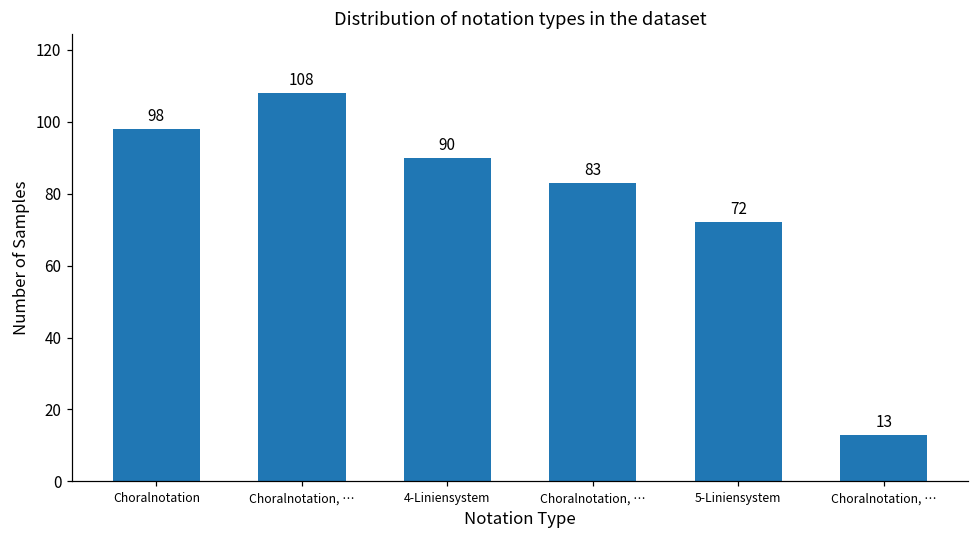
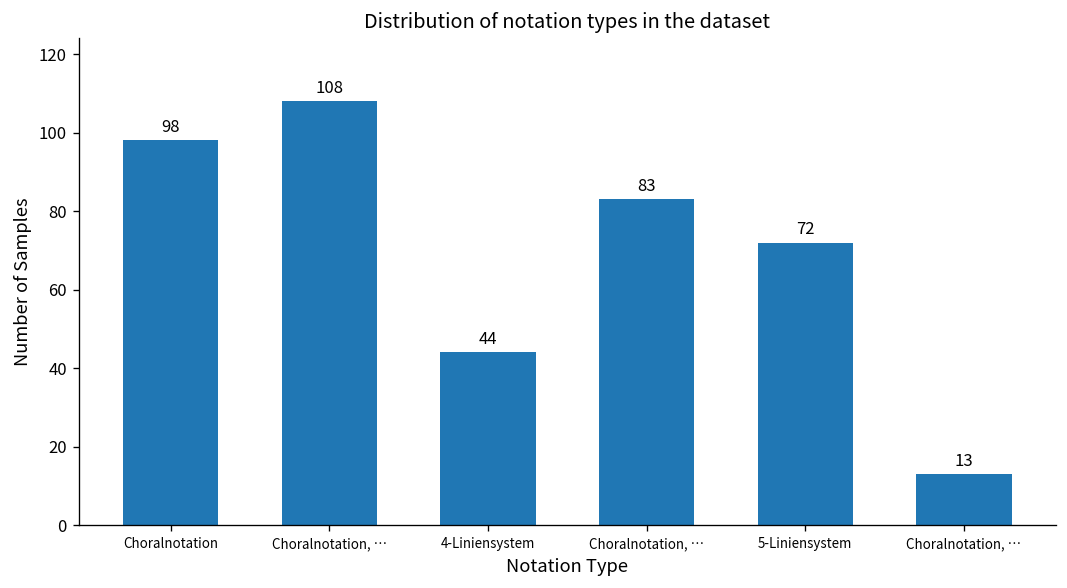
  {
    "Choralnotation": 98,
-   "4-Liniensystem": 90,
+   "4-Liniensystem": 44,
    "5-Liniensystem": 72
  }
